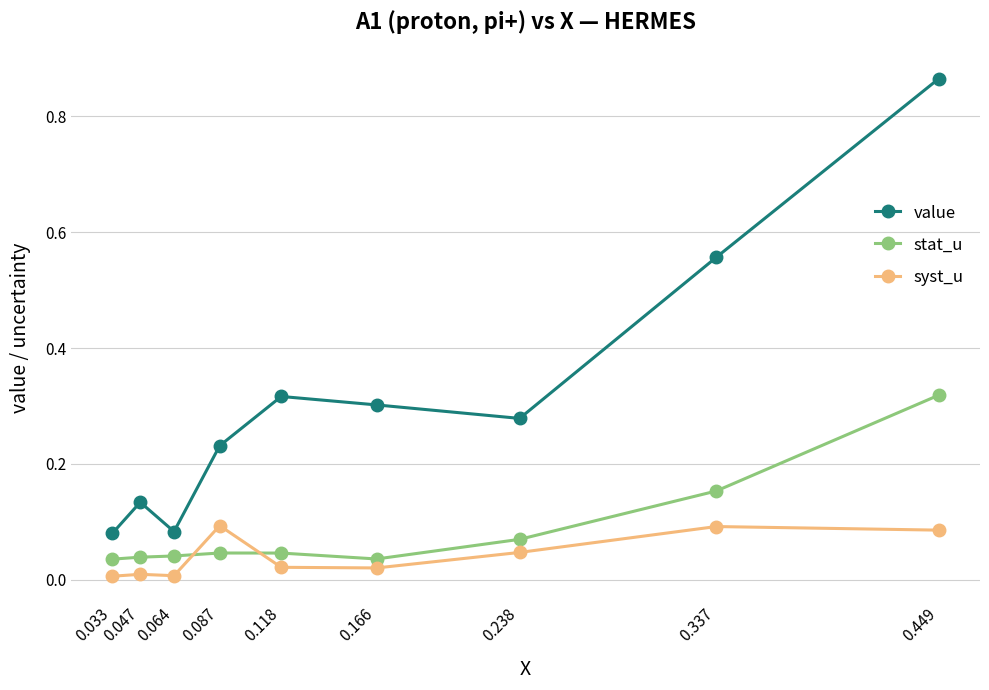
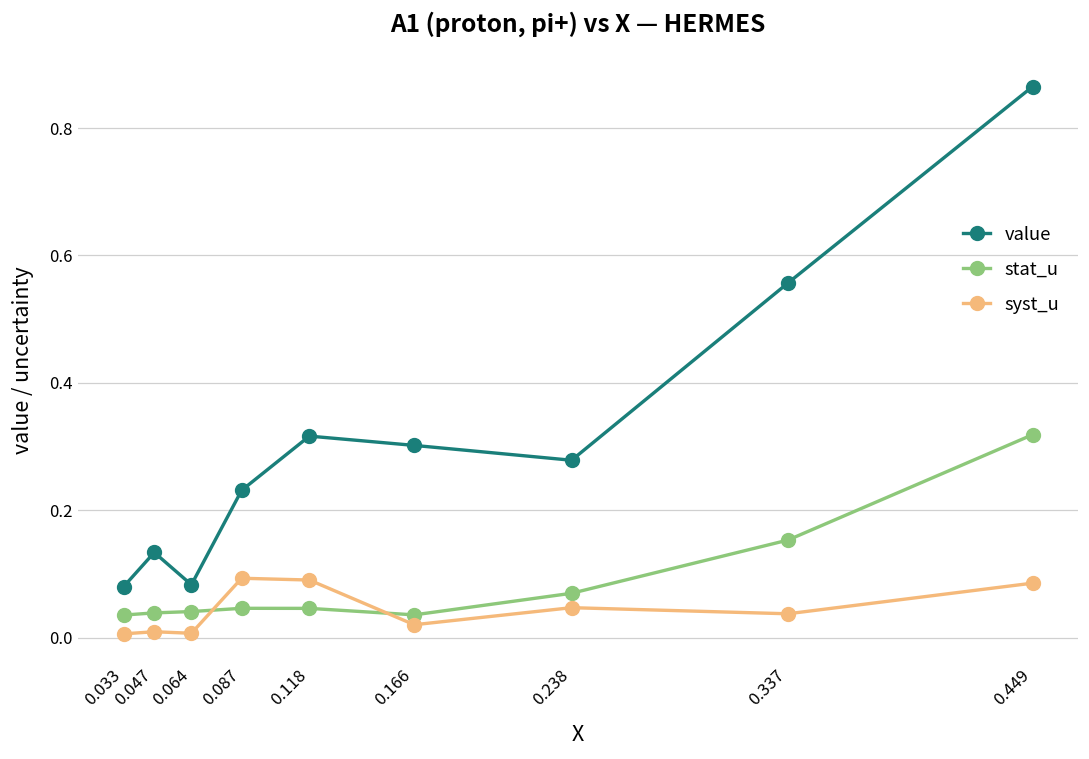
  {
    "value": {
      "0.033": 0.08,
      "0.047": 0.13,
      "0.064": 0.08,
      "0.087": 0.23,
      "0.118": 0.32,
      "0.166": 0.30,
      "0.238": 0.28,
      "0.337": 0.56,
      "0.449": 0.87
    },
    "stat_u": {
      "0.033": 0.04,
      "0.047": 0.04,
      "0.064": 0.04,
      "0.087": 0.05,
      "0.118": 0.05,
      "0.166": 0.04,
      "0.238": 0.07,
      "0.337": 0.15,
      "0.449": 0.32
    },
    "syst_u": {
      "0.033": 0.01,
      "0.047": 0.01,
      "0.064": 0.01,
      "0.087": 0.09,
-     "0.118": 0.02,
+     "0.118": 0.09,
      "0.166": 0.02,
      "0.238": 0.05,
-     "0.337": 0.09,
+     "0.337": 0.04,
      "0.449": 0.09
    }
  }
